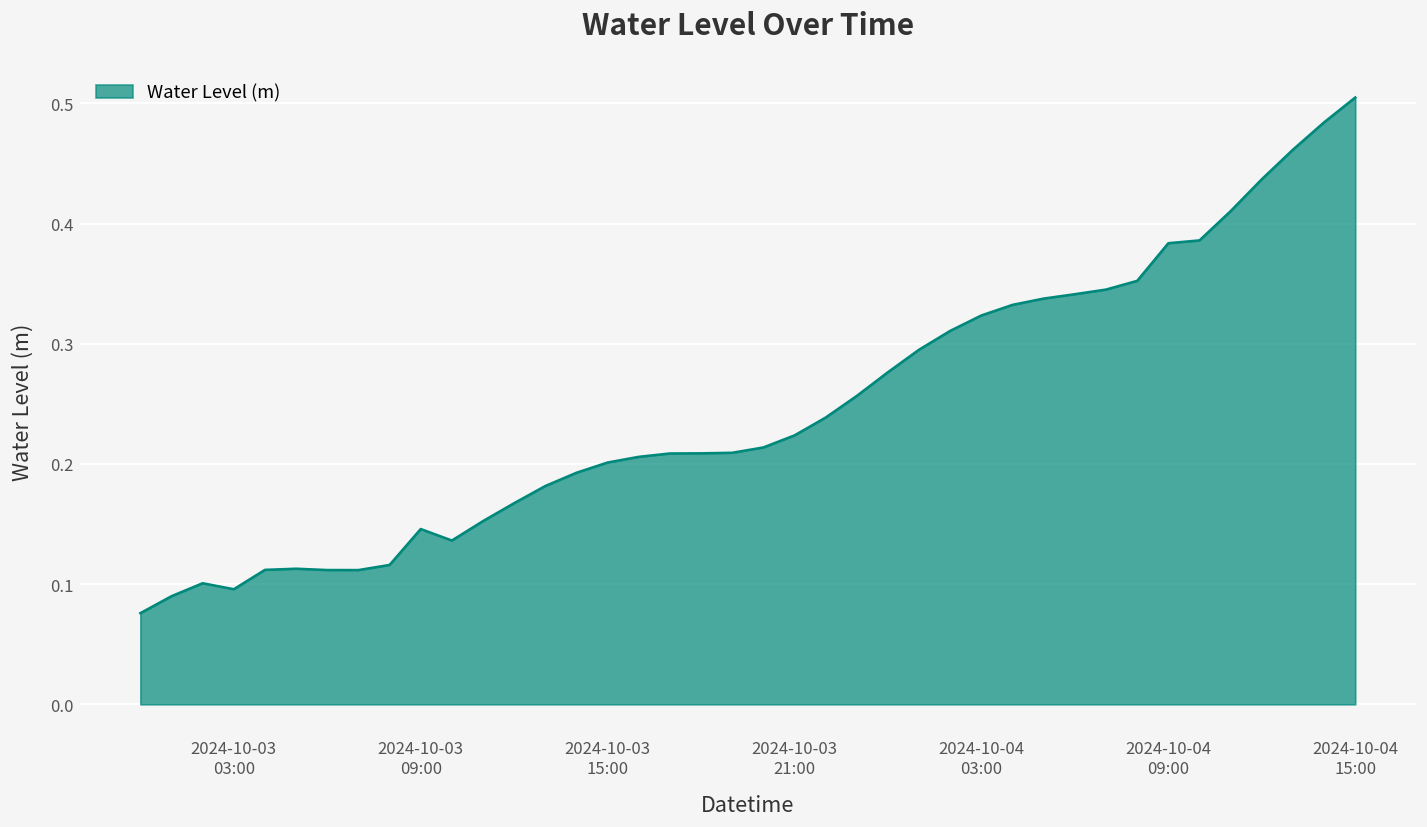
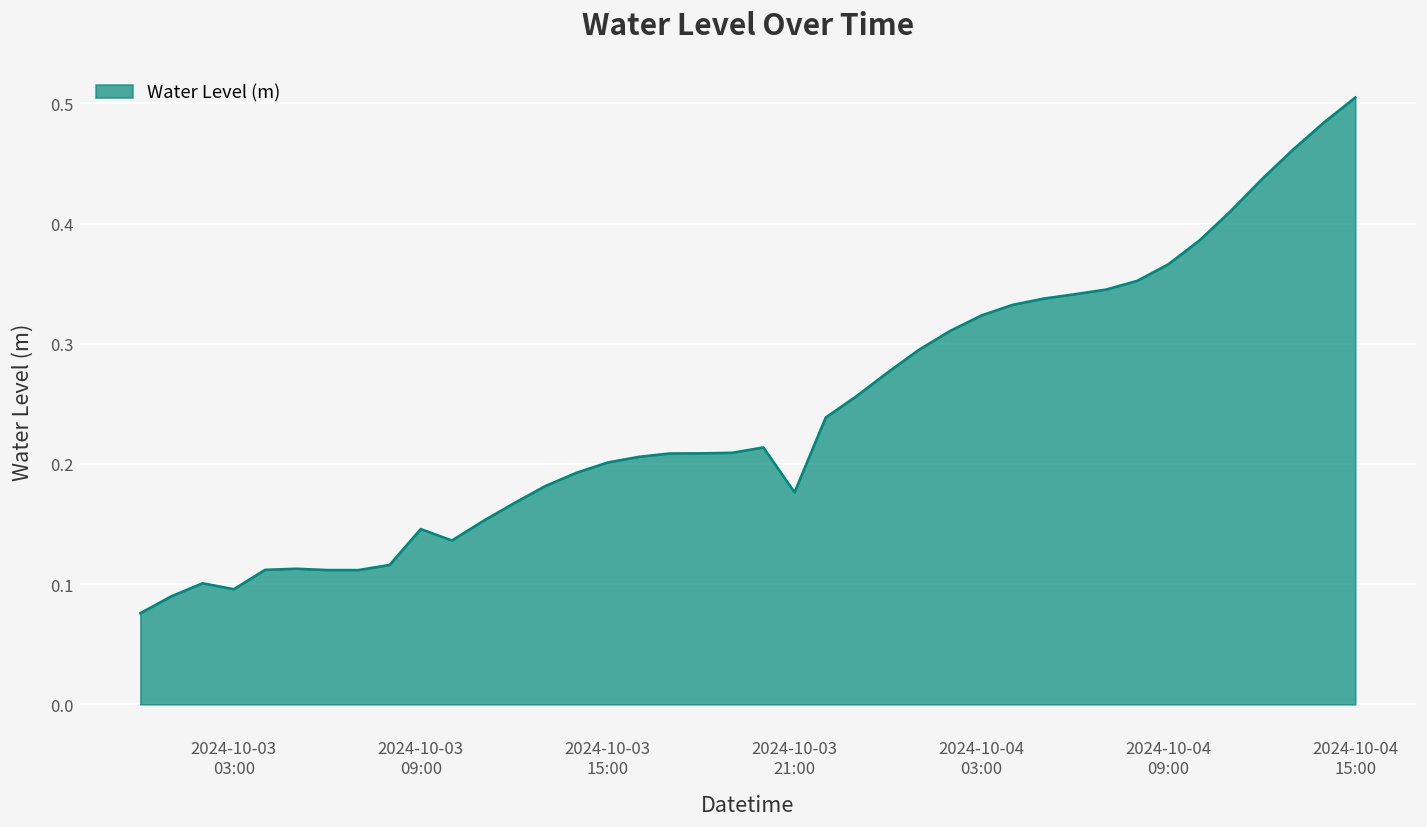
  {
    "2024-10-03 03:00": 0.096,
    "2024-10-03 09:00": 0.146,
    "2024-10-03 15:00": 0.201,
-   "2024-10-03 21:00": 0.224,
+   "2024-10-03 21:00": 0.176,
    "2024-10-04 03:00": 0.324,
-   "2024-10-04 09:00": 0.384,
+   "2024-10-04 09:00": 0.366,
    "2024-10-04 15:00": 0.505
  }
